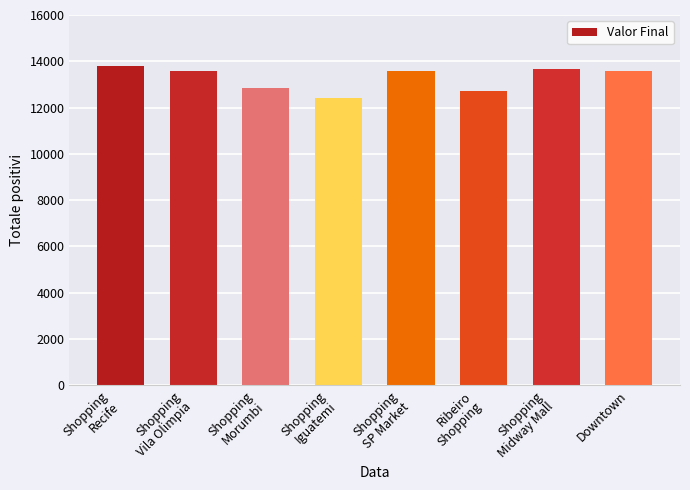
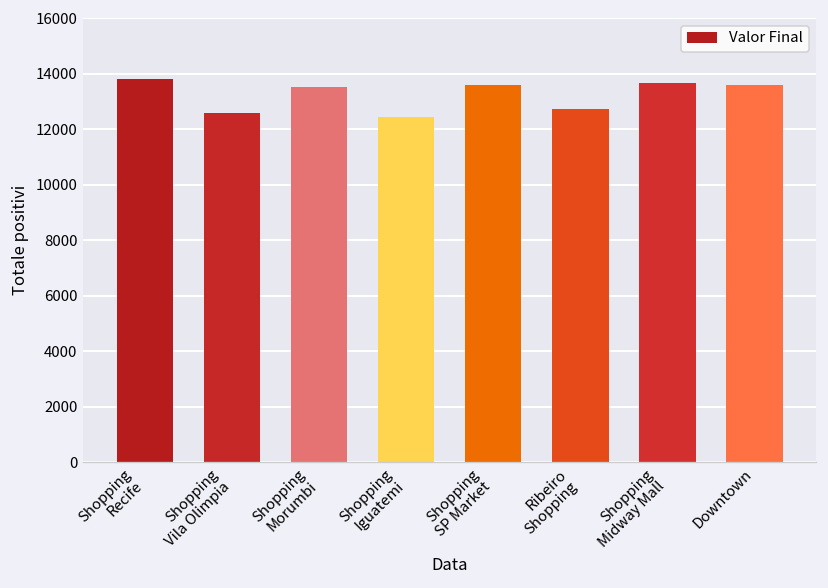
  {
    "Shopping Recife": 13800,
-   "Shopping Vila Olimpia": 13600,
-   "Shopping Morumbi": 12800,
+   "Shopping Vila Olimpia": 12600,
+   "Shopping Morumbi": 13500,
    "Shopping Iguatemi": 12400,
    "Shopping SP Market": 13600,
    "Ribeiro Shopping": 12700,
    "Shopping Midway Mall": 13700,
    "Downtown": 13600
  }
